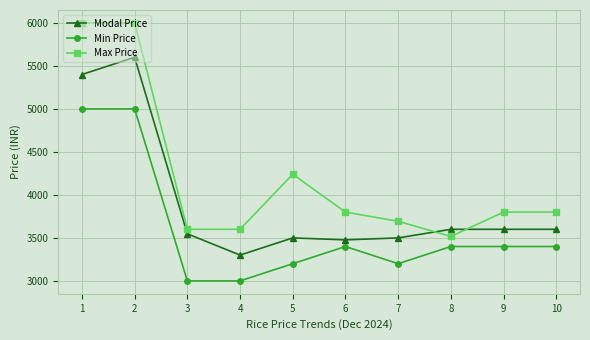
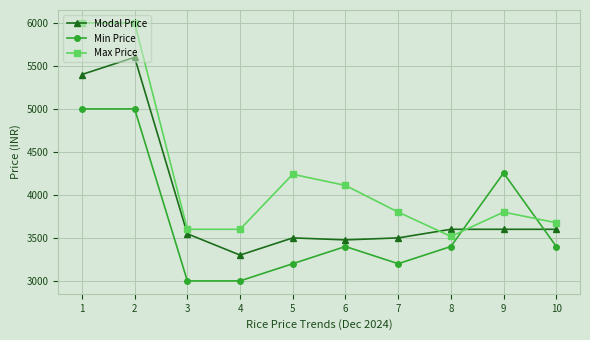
  {
    "Modal Price": {
      "1": 5400,
      "3": 3500,
      "4": 3300,
      "5": 3500,
      "6": 3500,
      "7": 3500,
      "8": 3600,
      "9": 3600,
      "10": 3600
    },
    "Min Price": {
      "1": 5000,
      "2": 5000,
      "3": 3000,
      "4": 3000,
      "5": 3200,
      "6": 3400,
      "7": 3200,
      "8": 3400,
-     "9": 3400,
+     "9": 4300,
      "10": 3400
    },
    "Max Price": {
      "3": 3600,
      "4": 3600,
      "5": 4200,
-     "6": 3800,
-     "7": 3700,
+     "6": 4100,
+     "7": 3800,
      "8": 3500,
      "9": 3800,
-     "10": 3800
+     "10": 3700
    }
  }
